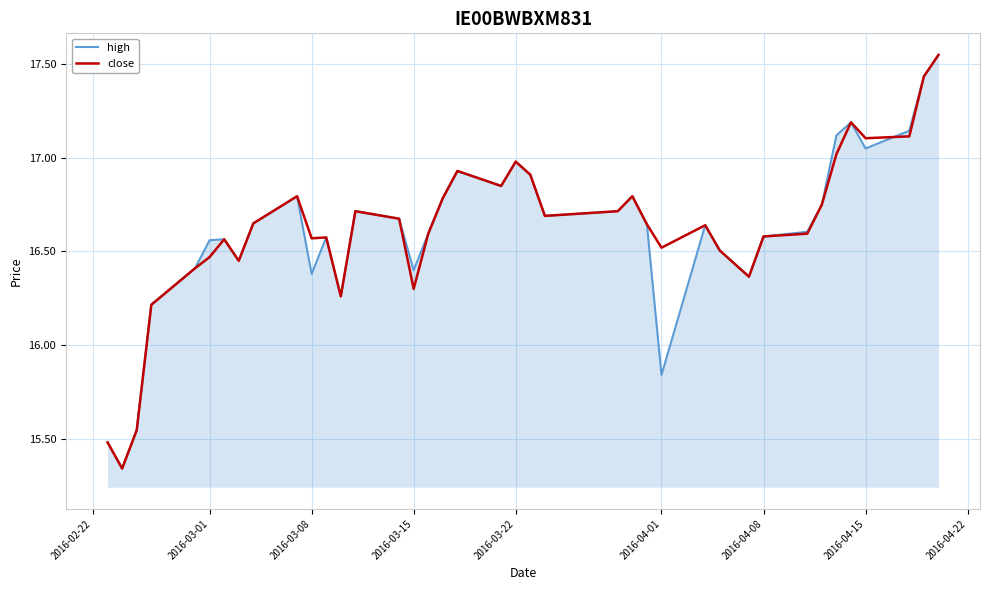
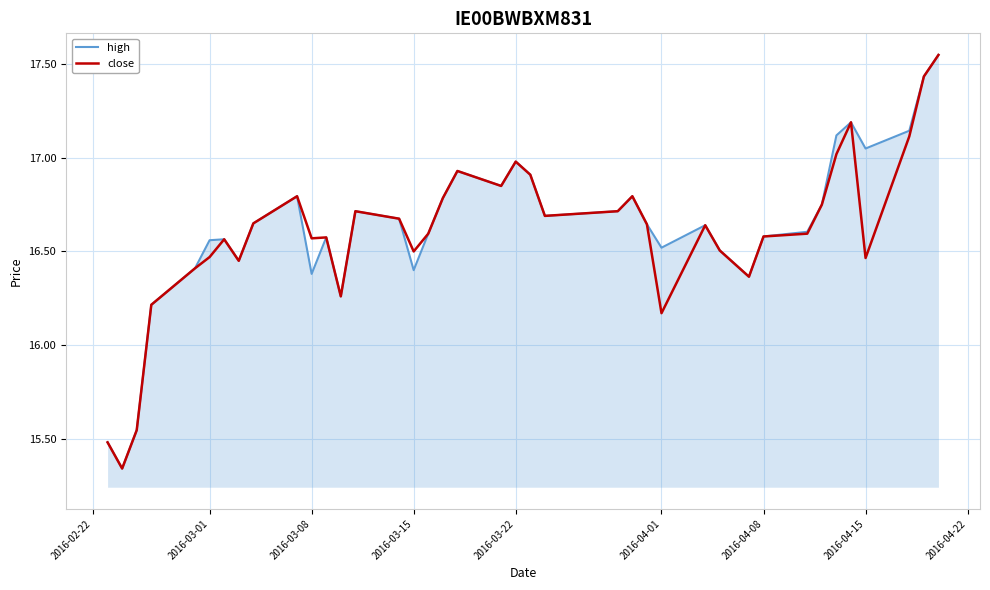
  {
    "high": {
      "2016-03-01": 16.56,
      "2016-03-08": 16.38,
      "2016-03-15": 16.40,
-     "2016-04-01": 15.84,
+     "2016-04-01": 16.52,
      "2016-04-15": 17.05
    },
    "close": {
      "2016-03-01": 16.47,
      "2016-03-08": 16.57,
-     "2016-03-15": 16.3,
-     "2016-04-01": 16.52,
-     "2016-04-15": 17.11
+     "2016-03-15": 16.5,
+     "2016-04-01": 16.17,
+     "2016-04-15": 16.47
    }
  }
